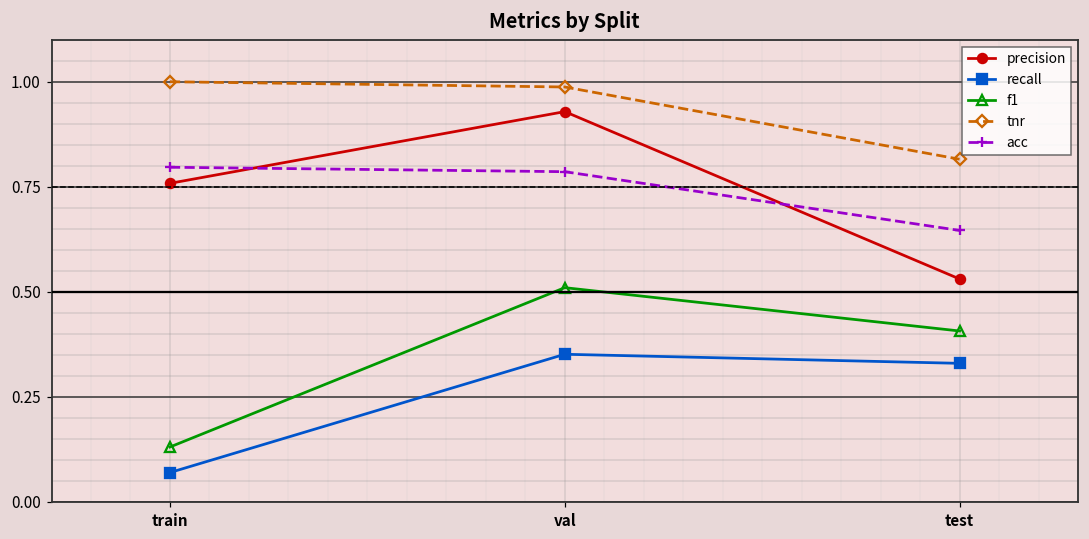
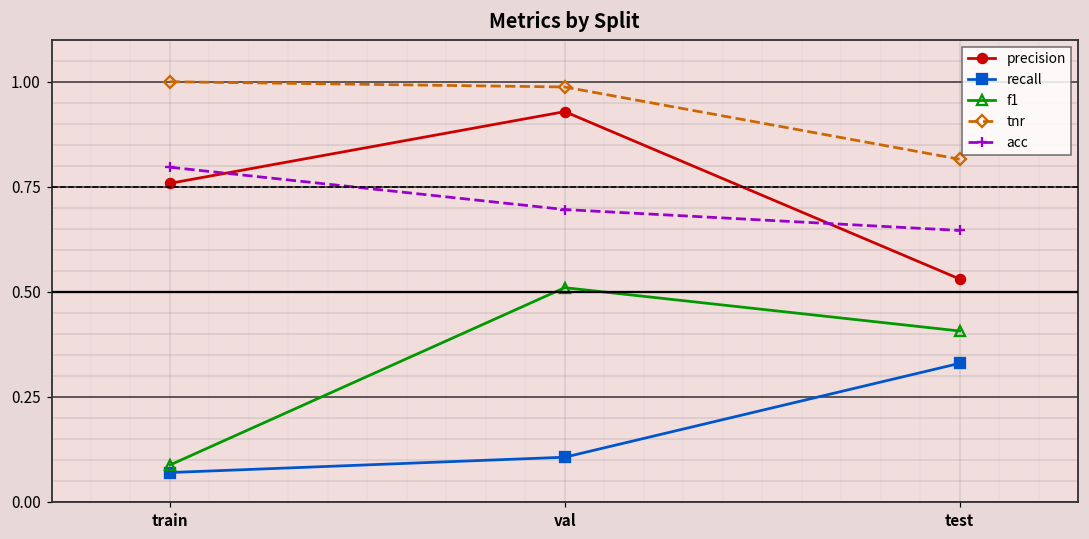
  {
    "precision": {
      "train": 0.76,
      "val": 0.93,
      "test": 0.53
    },
    "recall": {
      "train": 0.07,
-     "val": 0.35,
+     "val": 0.11,
      "test": 0.33
    },
    "f1": {
-     "train": 0.13,
+     "train": 0.09,
      "val": 0.51,
      "test": 0.41
    },
    "tnr": {
      "train": 1.00,
      "val": 0.99,
      "test": 0.82
    },
    "acc": {
      "train": 0.80,
-     "val": 0.79,
+     "val": 0.70,
      "test": 0.65
    }
  }
